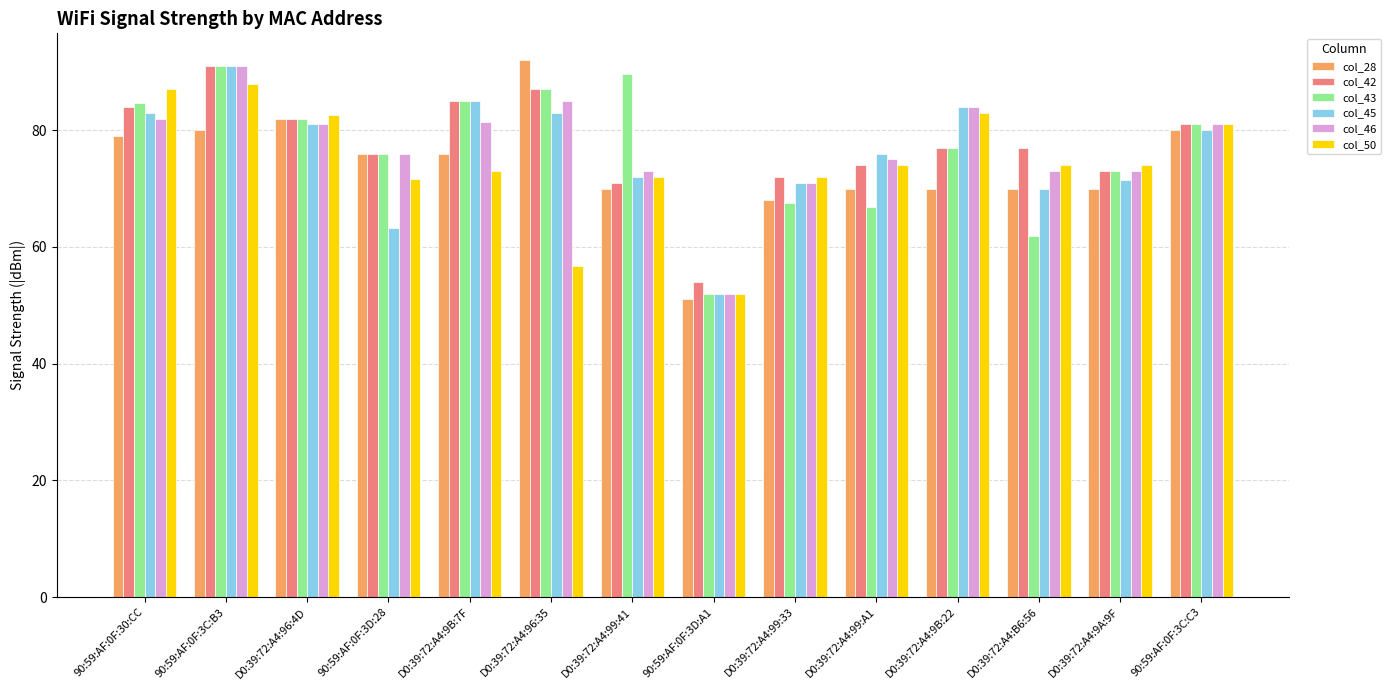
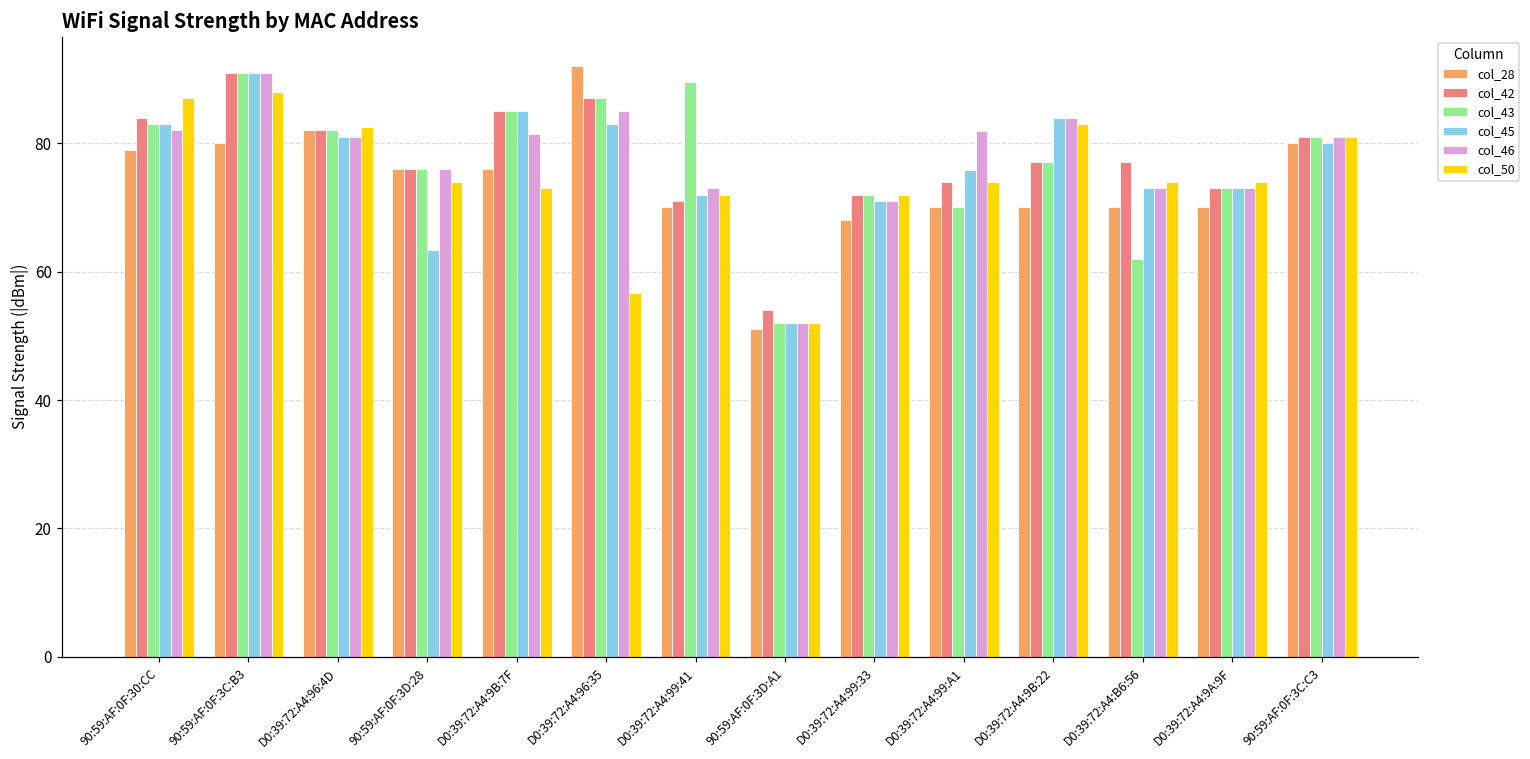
  {
    "col_43": {
-     "90:59:AF:0F:30:CC": 85,
+     "90:59:AF:0F:30:CC": 83,
      "90:59:AF:0F:3C:B3": 91,
      "D0:39:72:A4:96:4D": 82,
      "90:59:AF:0F:3D:28": 76,
      "D0:39:72:A4:9B:7F": 85,
      "D0:39:72:A4:96:35": 87,
      "D0:39:72:A4:99:41": 90,
      "90:59:AF:0F:3D:A1": 52,
-     "D0:39:72:A4:99:33": 68,
-     "D0:39:72:A4:99:A1": 67,
+     "D0:39:72:A4:99:33": 72,
+     "D0:39:72:A4:99:A1": 70,
      "D0:39:72:A4:9B:22": 77,
      "D0:39:72:A4:B6:56": 62,
      "D0:39:72:A4:9A:9F": 73,
      "90:59:AF:0F:3C:C3": 81
    },
    "col_45": {
      "90:59:AF:0F:30:CC": 83,
      "90:59:AF:0F:3C:B3": 91,
      "D0:39:72:A4:96:4D": 81,
      "90:59:AF:0F:3D:28": 63,
      "D0:39:72:A4:9B:7F": 85,
      "D0:39:72:A4:96:35": 83,
      "D0:39:72:A4:99:41": 72,
      "90:59:AF:0F:3D:A1": 52,
      "D0:39:72:A4:99:33": 71,
      "D0:39:72:A4:99:A1": 76,
      "D0:39:72:A4:9B:22": 84,
-     "D0:39:72:A4:B6:56": 70,
-     "D0:39:72:A4:9A:9F": 71,
+     "D0:39:72:A4:B6:56": 73,
+     "D0:39:72:A4:9A:9F": 73,
      "90:59:AF:0F:3C:C3": 80
    },
    "col_46": {
      "90:59:AF:0F:30:CC": 82,
      "90:59:AF:0F:3C:B3": 91,
      "D0:39:72:A4:96:4D": 81,
      "90:59:AF:0F:3D:28": 76,
      "D0:39:72:A4:9B:7F": 81,
      "D0:39:72:A4:96:35": 85,
      "D0:39:72:A4:99:41": 73,
      "90:59:AF:0F:3D:A1": 52,
      "D0:39:72:A4:99:33": 71,
-     "D0:39:72:A4:99:A1": 75,
+     "D0:39:72:A4:99:A1": 82,
      "D0:39:72:A4:9B:22": 84,
      "D0:39:72:A4:B6:56": 73,
      "D0:39:72:A4:9A:9F": 73,
      "90:59:AF:0F:3C:C3": 81
    },
    "col_50": {
      "90:59:AF:0F:30:CC": 87,
      "90:59:AF:0F:3C:B3": 88,
      "D0:39:72:A4:96:4D": 83,
-     "90:59:AF:0F:3D:28": 72,
+     "90:59:AF:0F:3D:28": 74,
      "D0:39:72:A4:9B:7F": 73,
      "D0:39:72:A4:96:35": 57,
      "D0:39:72:A4:99:41": 72,
      "90:59:AF:0F:3D:A1": 52,
      "D0:39:72:A4:99:33": 72,
      "D0:39:72:A4:99:A1": 74,
      "D0:39:72:A4:9B:22": 83,
      "D0:39:72:A4:B6:56": 74,
      "D0:39:72:A4:9A:9F": 74,
      "90:59:AF:0F:3C:C3": 81
    }
  }
